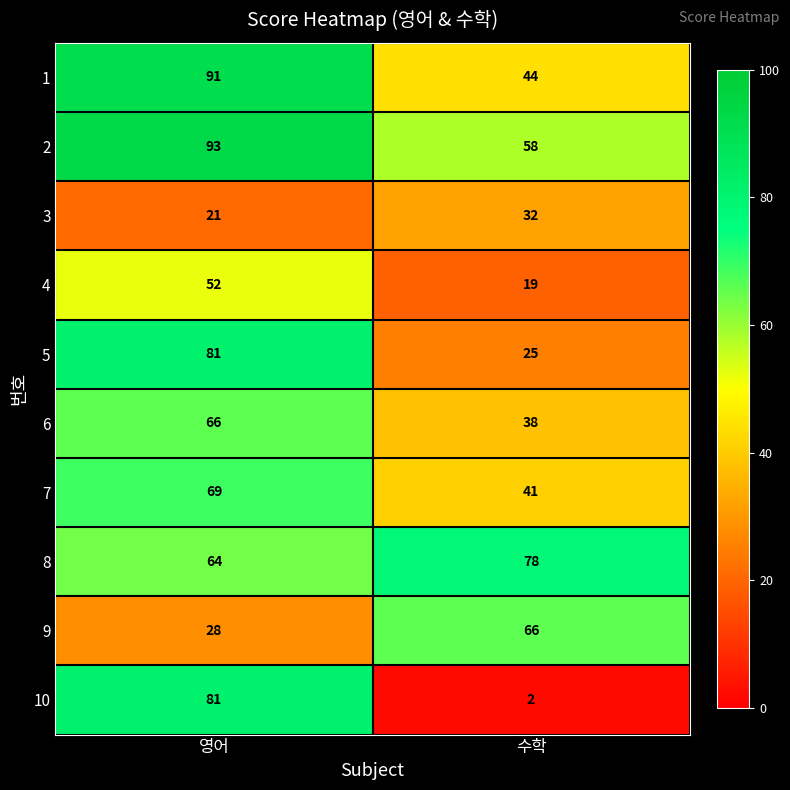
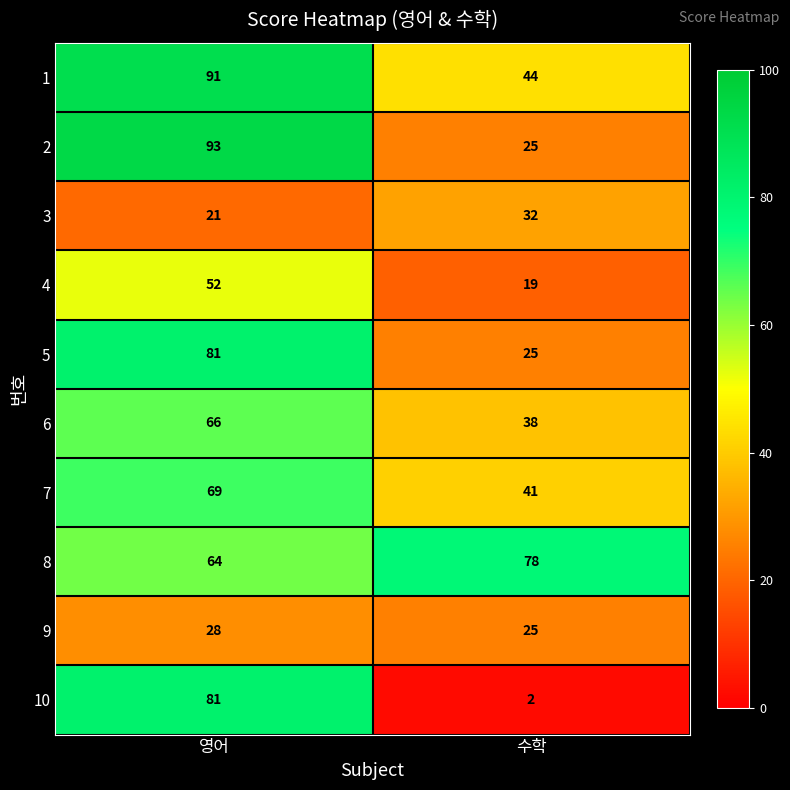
  {
    "1": {
      "영어": 91,
      "수학": 44
    },
    "2": {
      "영어": 93,
-     "수학": 58
+     "수학": 25
    },
    "3": {
      "영어": 21,
      "수학": 32
    },
    "4": {
      "영어": 52,
      "수학": 19
    },
    "5": {
      "영어": 81,
      "수학": 25
    },
    "6": {
      "영어": 66,
      "수학": 38
    },
    "7": {
      "영어": 69,
      "수학": 41
    },
    "8": {
      "영어": 64,
      "수학": 78
    },
    "9": {
      "영어": 28,
-     "수학": 66
+     "수학": 25
    },
    "10": {
      "영어": 81,
      "수학": 2
    }
  }
